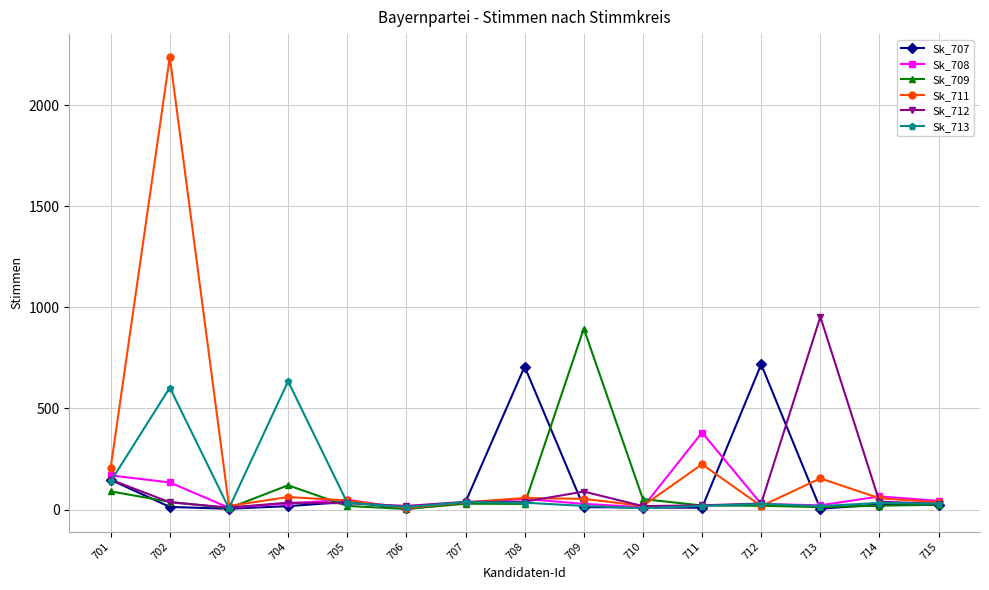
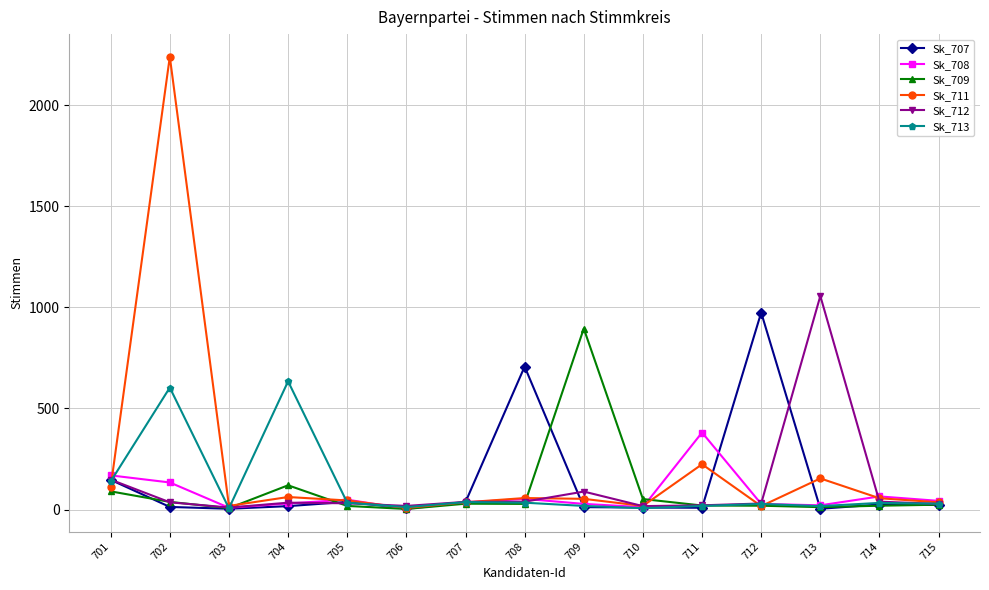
  {
    "Sk_707": {
      "702": 10,
      "704": 20,
      "708": 710,
-     "712": 720
+     "712": 970
    },
    "Sk_708": {
      "701": 170,
      "702": 130,
      "711": 380
    },
    "Sk_709": {
      "701": 90,
      "704": 120,
      "705": 20,
      "709": 900,
      "710": 50
    },
    "Sk_711": {
-     "701": 210,
+     "701": 110,
      "702": 2240,
      "704": 60,
      "709": 50,
      "711": 220,
      "713": 150
    },
    "Sk_712": {
      "709": 90,
-     "713": 950
+     "713": 1060
    },
    "Sk_713": {
      "702": 600,
      "704": 630
    }
  }
